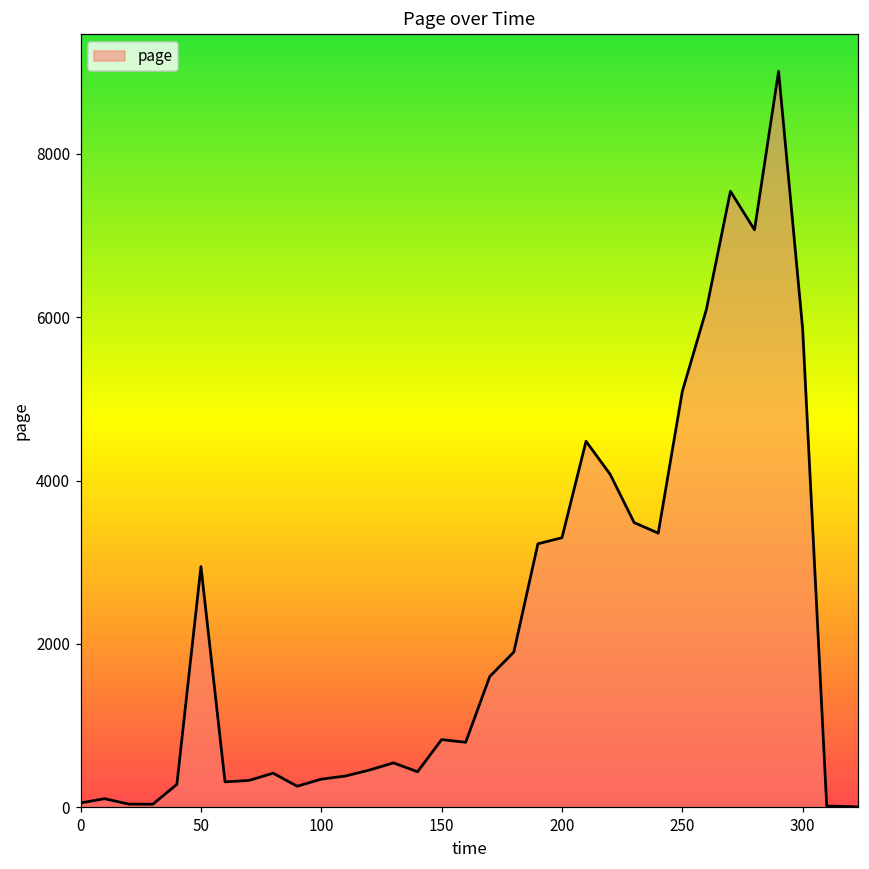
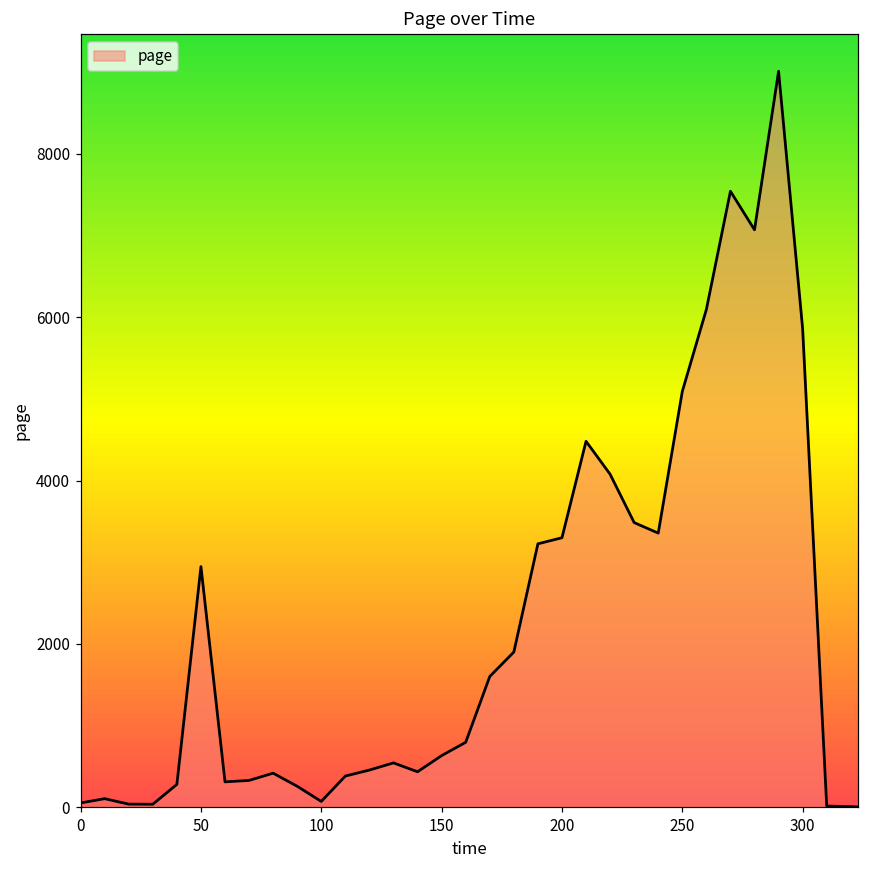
  {
    "0": 100,
    "50": 2900,
-   "100": 300,
-   "150": 800,
+   "100": 100,
+   "150": 600,
    "200": 3300,
    "250": 5100,
    "300": 5900
  }
